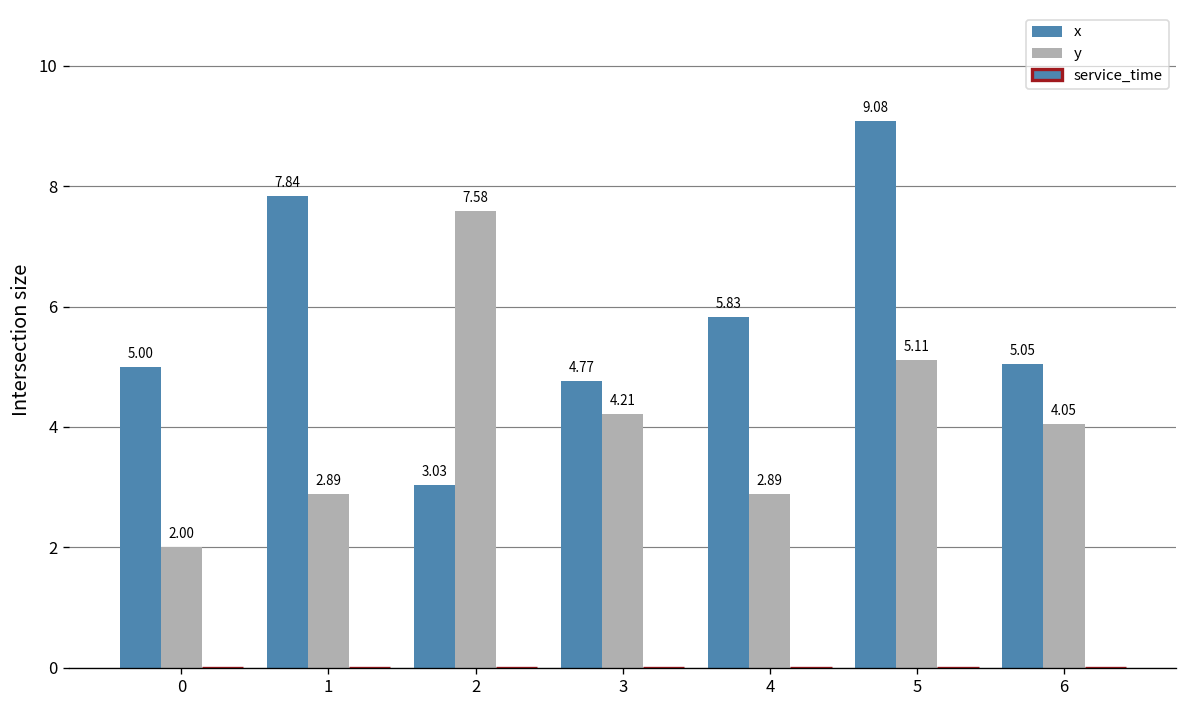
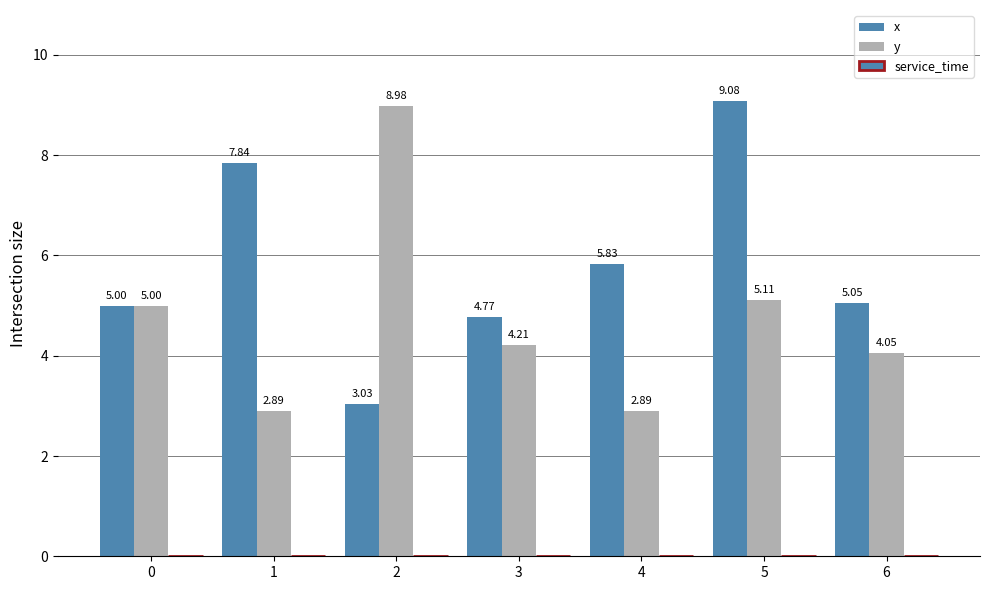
  {
    "y": {
-     "0": 2.00,
+     "0": 5.00,
      "1": 2.89,
-     "2": 7.58,
+     "2": 8.98,
      "3": 4.21,
      "4": 2.89,
      "5": 5.11,
      "6": 4.05
    }
  }
